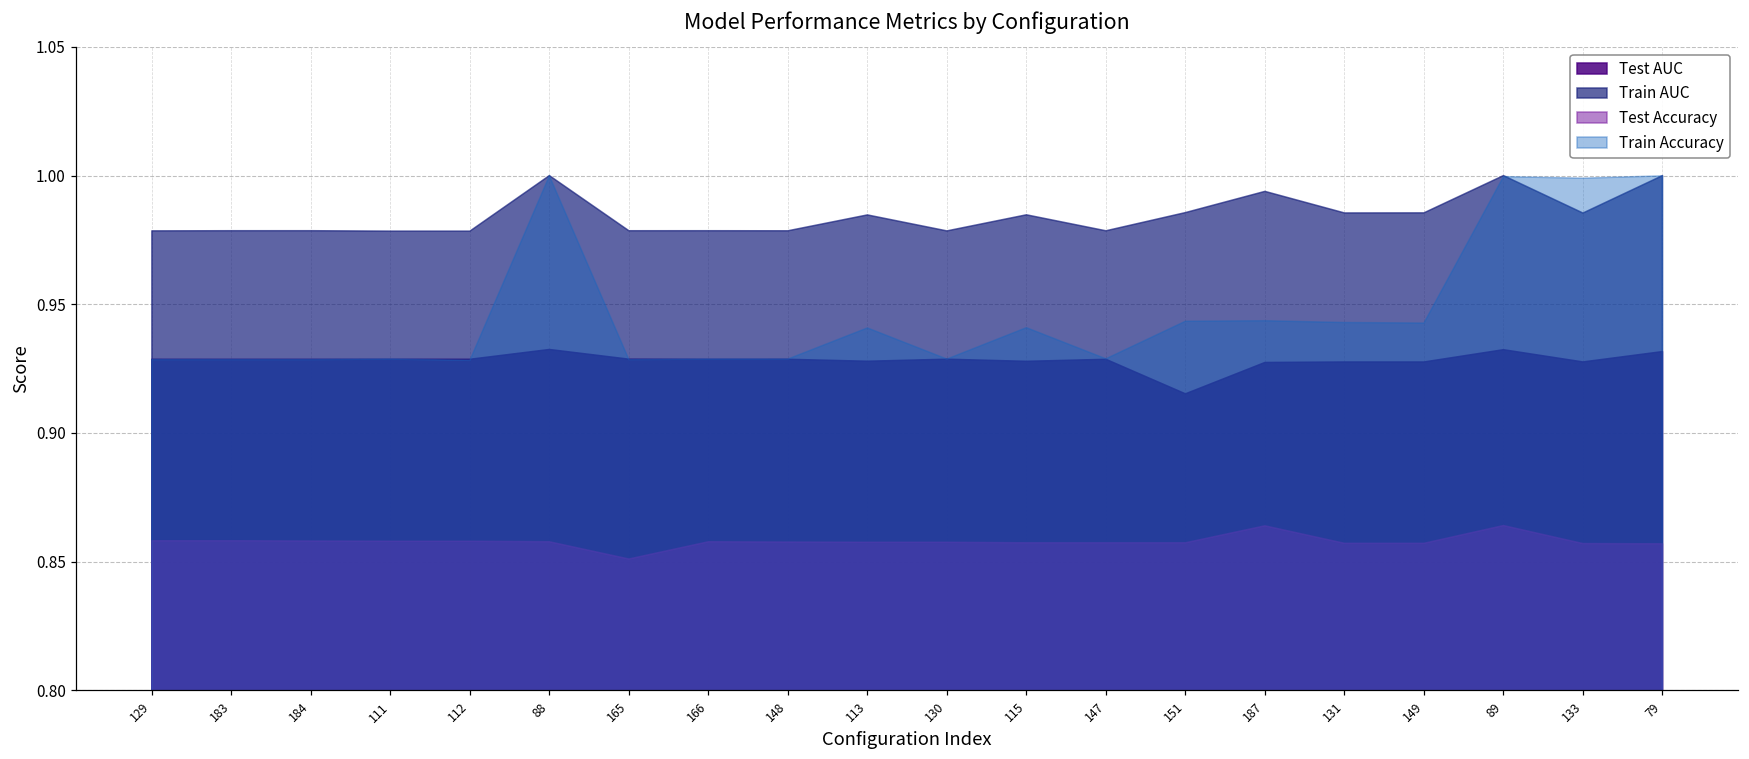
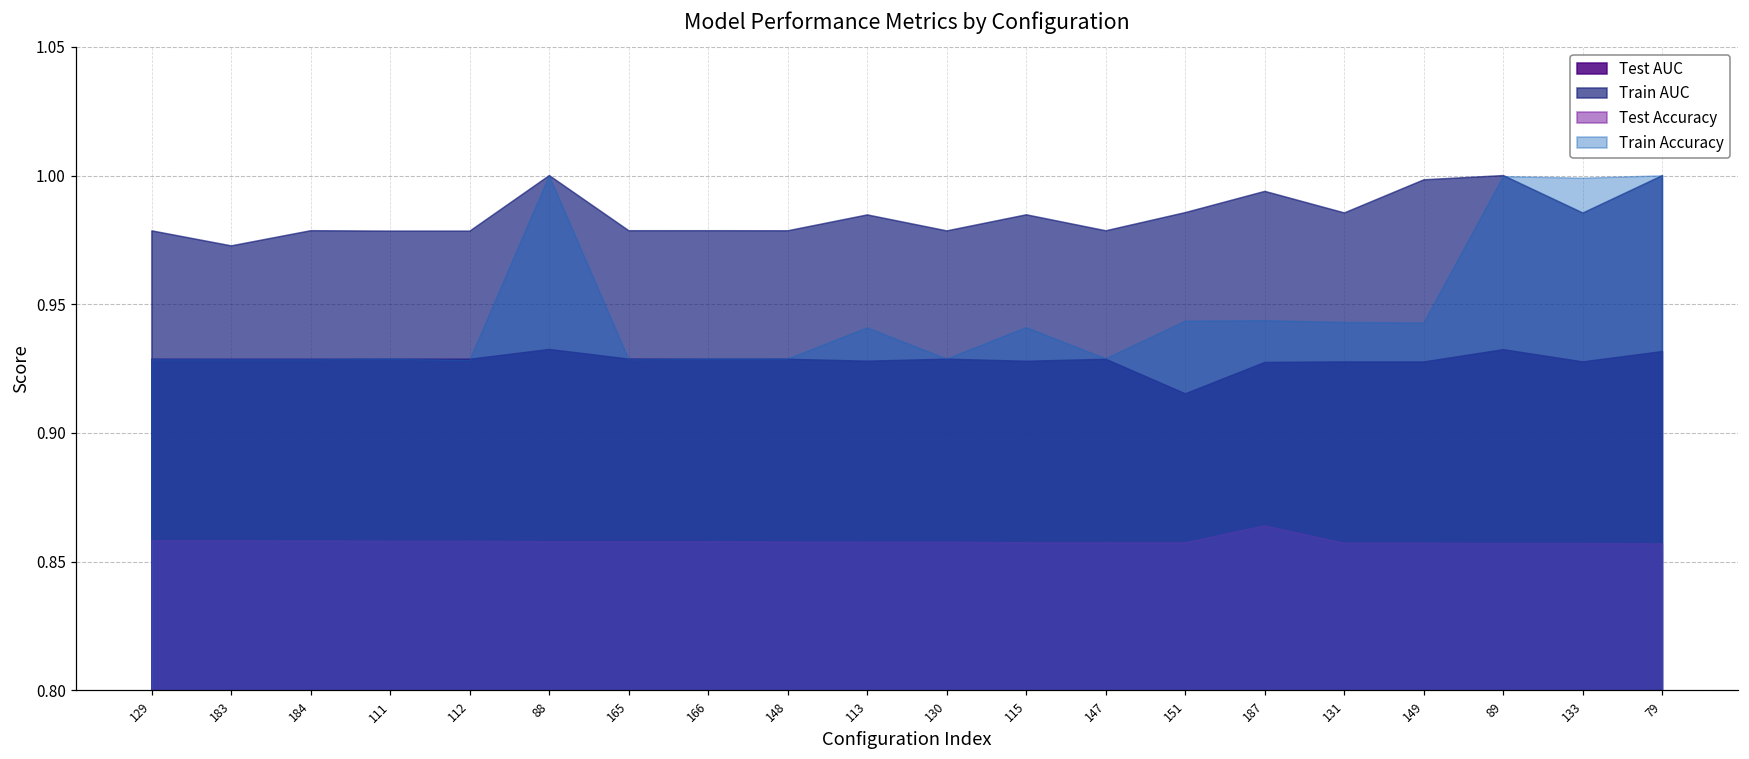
  {
    "Test AUC": {
      "88": 0.932,
      "113": 0.928,
      "115": 0.928,
      "151": 0.915,
      "187": 0.927,
      "131": 0.928,
      "149": 0.928,
      "89": 0.932,
      "133": 0.928,
      "79": 0.932
    },
    "Train AUC": {
      "129": 0.979,
-     "183": 0.979,
+     "183": 0.973,
      "184": 0.979,
      "111": 0.978,
      "112": 0.978,
      "165": 0.979,
      "166": 0.979,
      "148": 0.979,
      "113": 0.985,
      "130": 0.979,
      "115": 0.985,
      "147": 0.979,
      "151": 0.986,
      "187": 0.994,
      "131": 0.985,
-     "149": 0.986,
+     "149": 0.998,
      "133": 0.985
    },
    "Test Accuracy": {
      "129": 0.858,
      "183": 0.858,
      "184": 0.858,
      "111": 0.858,
      "112": 0.858,
      "88": 0.858,
-     "165": 0.851,
+     "165": 0.858,
      "166": 0.858,
      "148": 0.858,
      "113": 0.858,
      "130": 0.858,
      "115": 0.857,
      "147": 0.857,
      "151": 0.857,
      "187": 0.864,
      "131": 0.857,
      "149": 0.857,
-     "89": 0.864,
+     "89": 0.857,
      "133": 0.857,
      "79": 0.857
    },
    "Train Accuracy": {
      "113": 0.941,
      "115": 0.941,
      "151": 0.943,
      "187": 0.944,
      "131": 0.943,
      "149": 0.943,
      "133": 0.999
    }
  }
